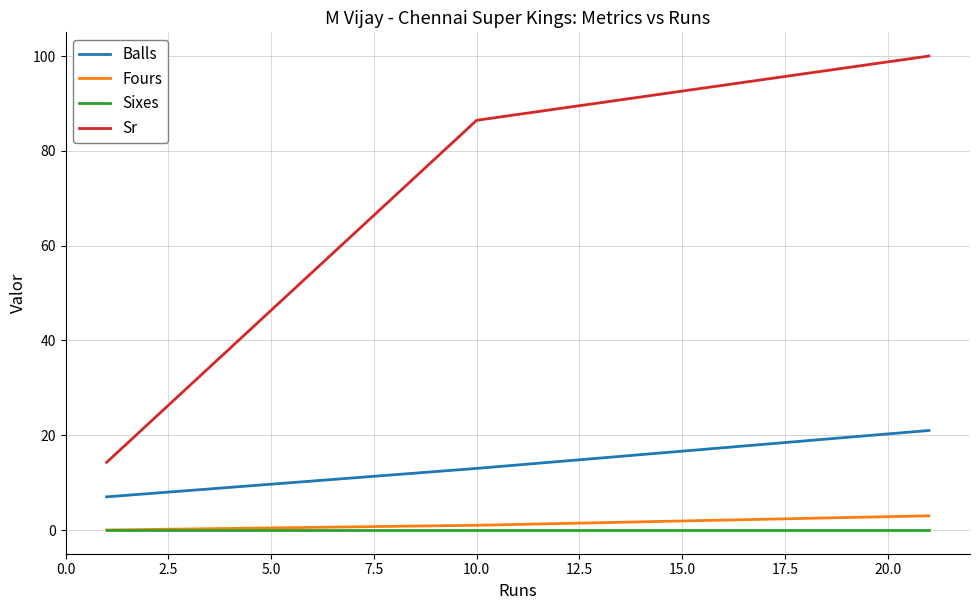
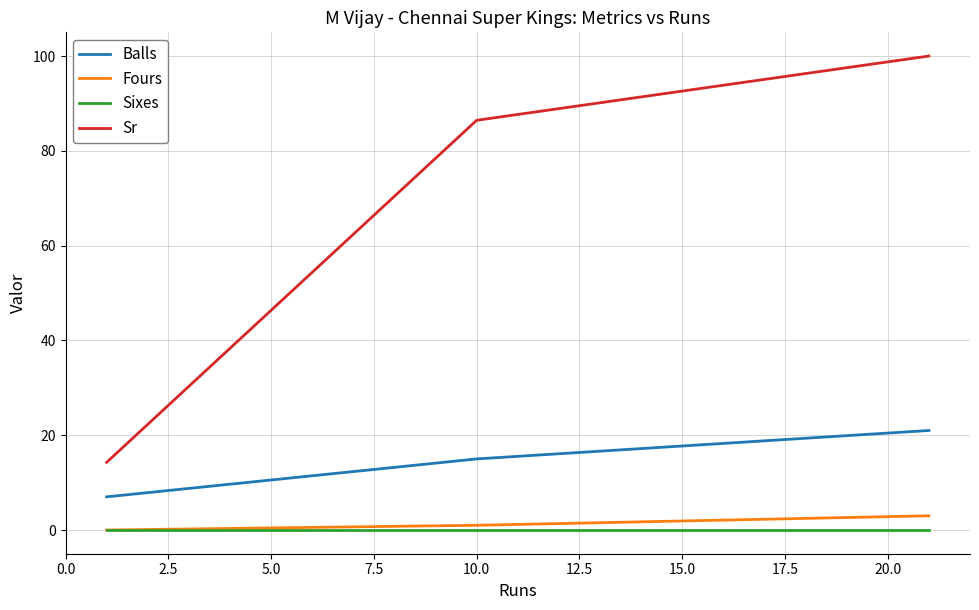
  {
    "Balls": {
-     "10.0": 13
+     "10.0": 15
    },
    "Fours": {
      "10.0": 1
    },
    "Sixes": {
      "10.0": 0
    },
    "Sr": {
      "10.0": 86
    }
  }
